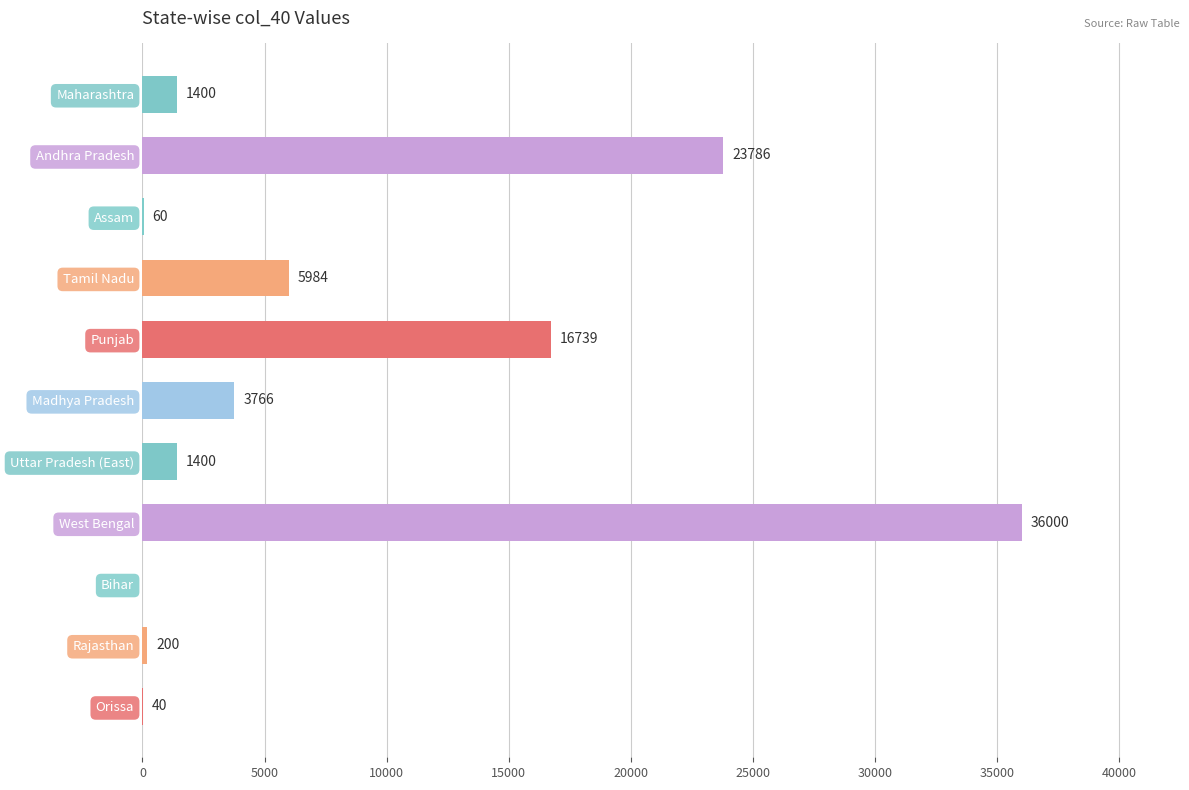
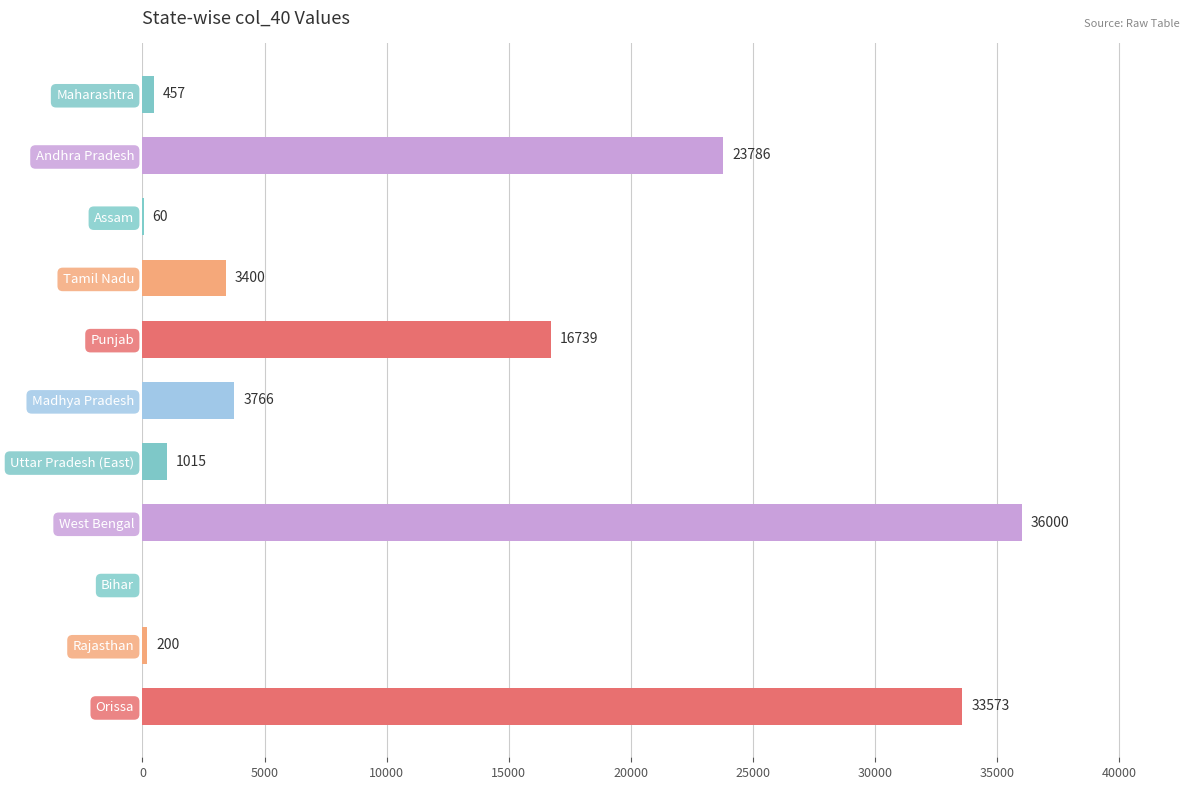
  {
-   "Maharashtra": 1400,
+   "Maharashtra": 457,
    "Andhra Pradesh": 23786,
    "Assam": 60,
-   "Tamil Nadu": 5984,
+   "Tamil Nadu": 3400,
    "Punjab": 16739,
    "Madhya Pradesh": 3766,
-   "Uttar Pradesh (East)": 1400,
+   "Uttar Pradesh (East)": 1015,
    "West Bengal": 36000,
    "Rajasthan": 200,
-   "Orissa": 40
+   "Orissa": 33573
  }
